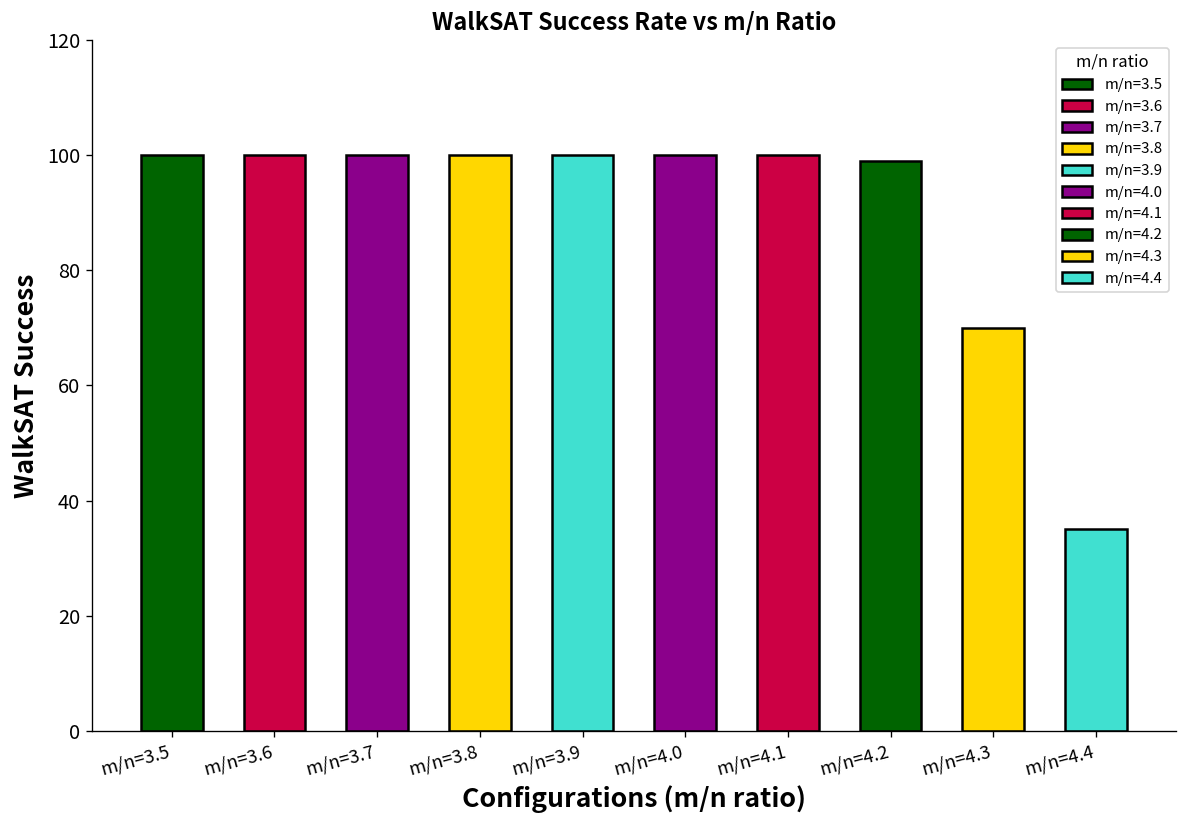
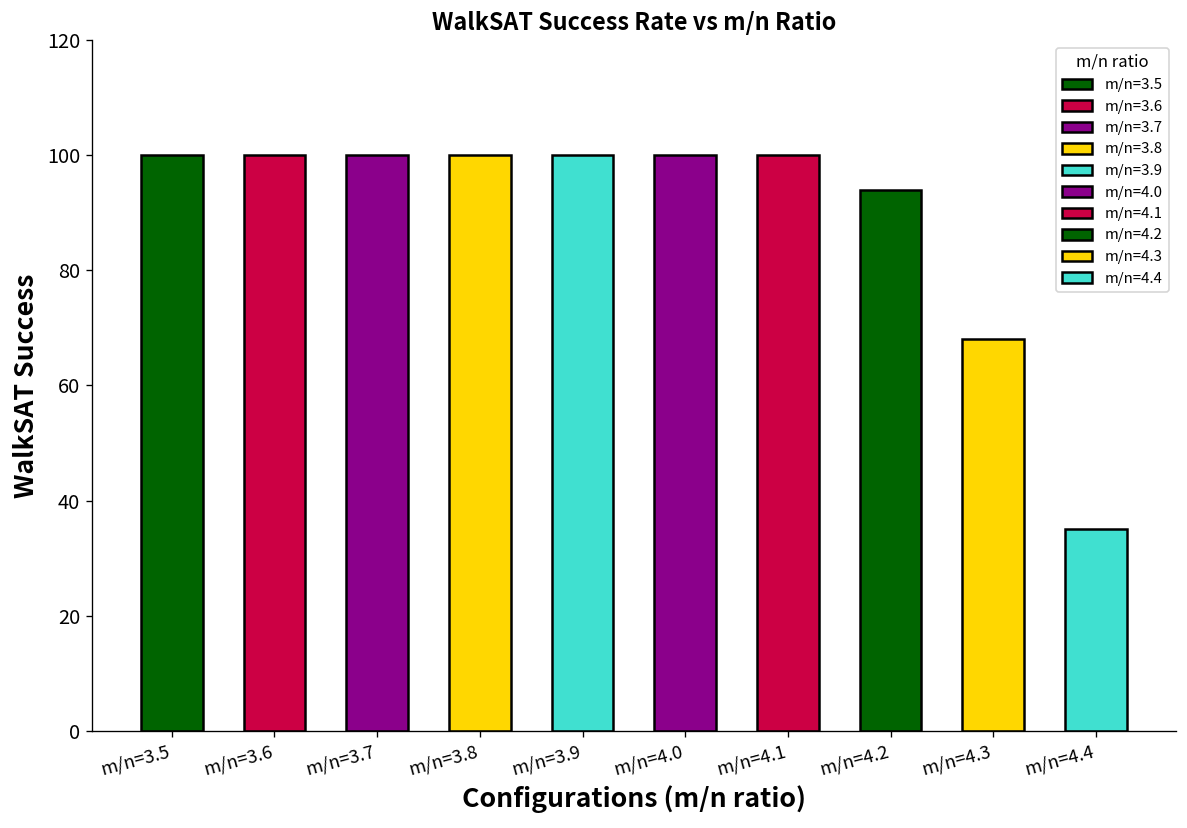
  {
    "m/n=3.5": 100,
    "m/n=3.6": 100,
    "m/n=3.7": 100,
    "m/n=3.8": 100,
    "m/n=3.9": 100,
    "m/n=4.0": 100,
    "m/n=4.1": 100,
-   "m/n=4.2": 99,
-   "m/n=4.3": 70,
+   "m/n=4.2": 94,
+   "m/n=4.3": 68,
    "m/n=4.4": 35
  }
